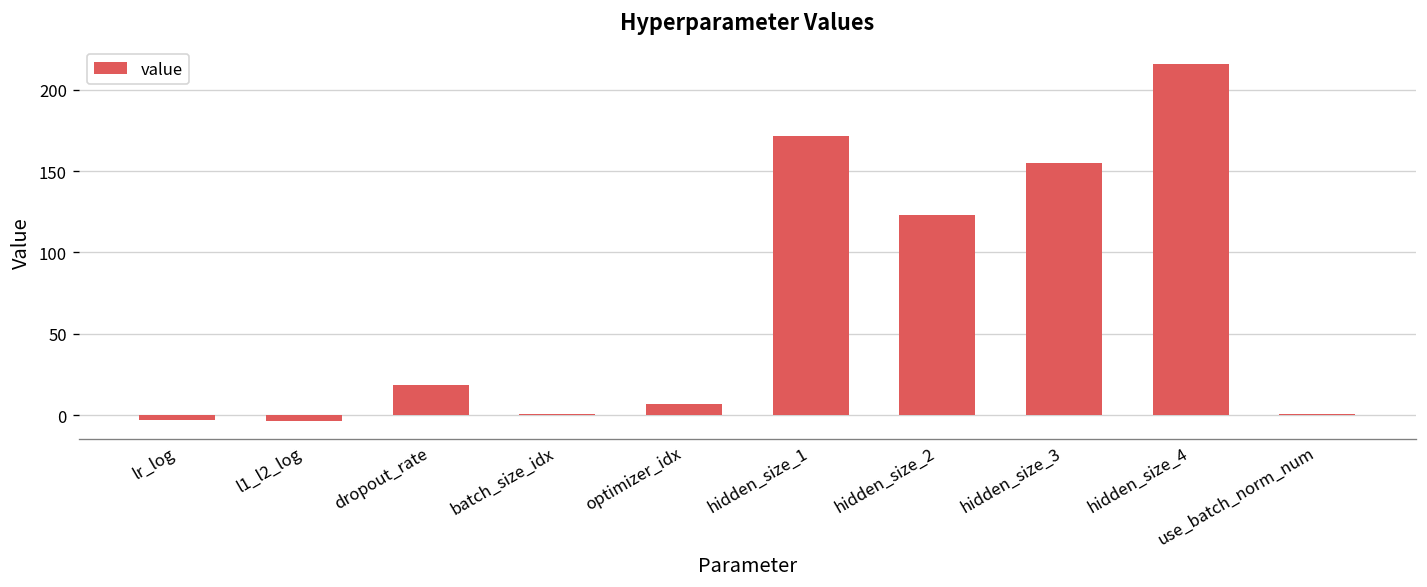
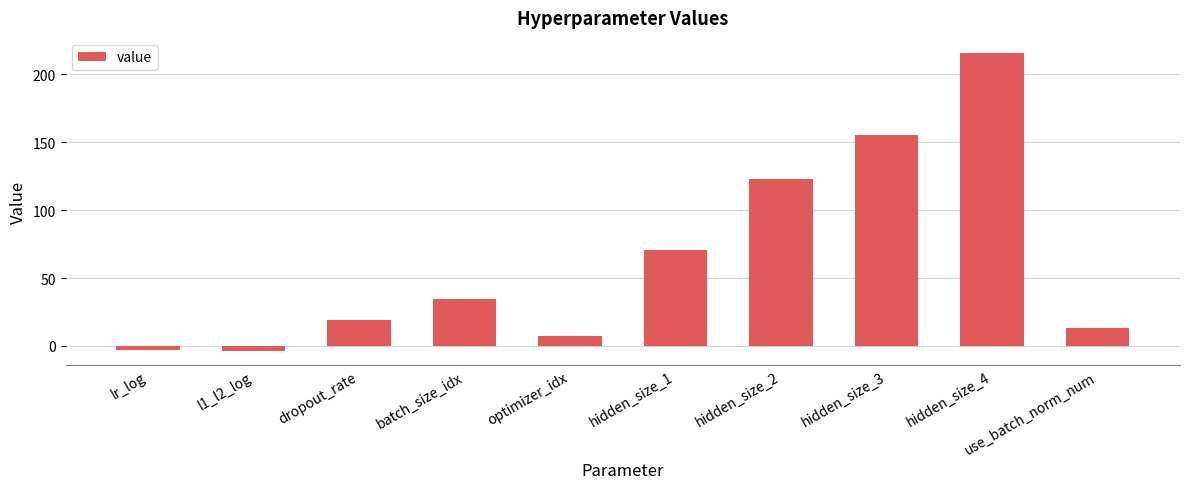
  {
    "lr_log": -3,
    "l1_l2_log": -3,
    "dropout_rate": 19,
-   "batch_size_idx": 1,
+   "batch_size_idx": 35,
    "optimizer_idx": 7,
-   "hidden_size_1": 172,
+   "hidden_size_1": 71,
    "hidden_size_2": 123,
    "hidden_size_3": 155,
    "hidden_size_4": 216,
-   "use_batch_norm_num": 1
+   "use_batch_norm_num": 13
  }
